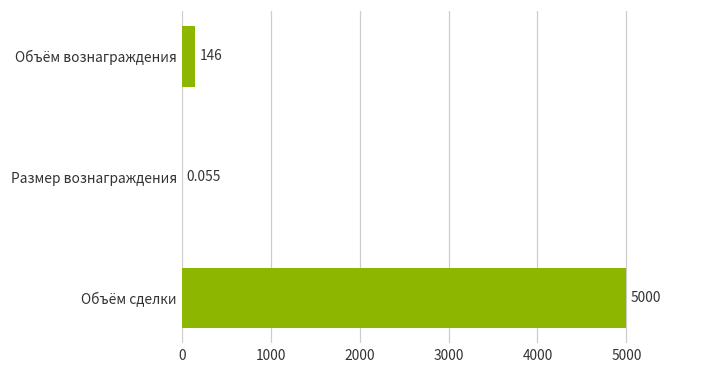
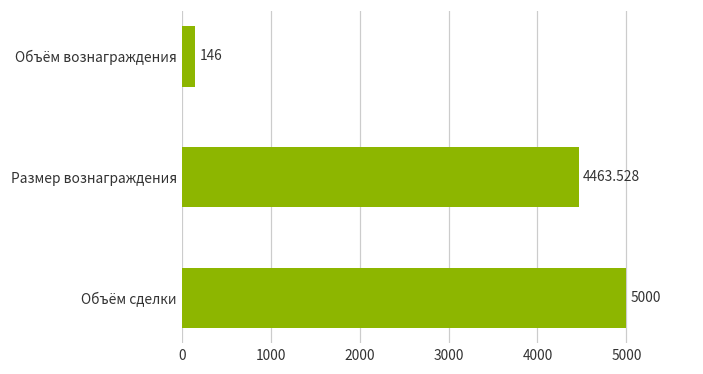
  {
    "Объём вознаграждения": 146,
-   "Размер вознаграждения": 0.055,
+   "Размер вознаграждения": 4463.528,
    "Объём сделки": 5000
  }
